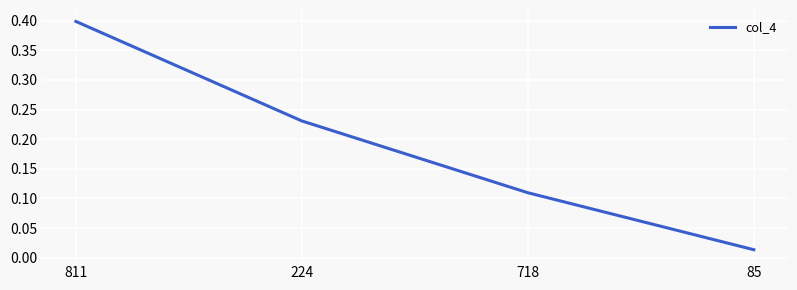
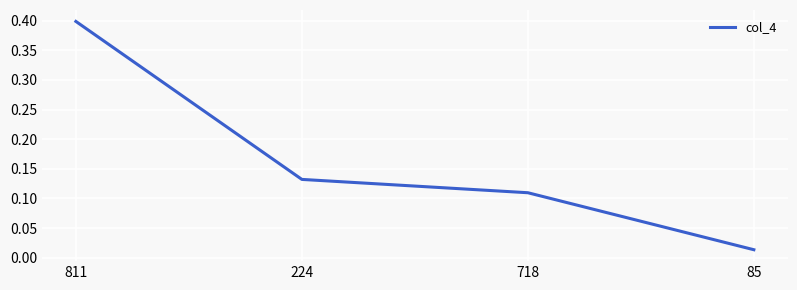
  {
    "811": 0.40,
-   "224": 0.23,
+   "224": 0.13,
    "718": 0.11,
    "85": 0.01
  }
